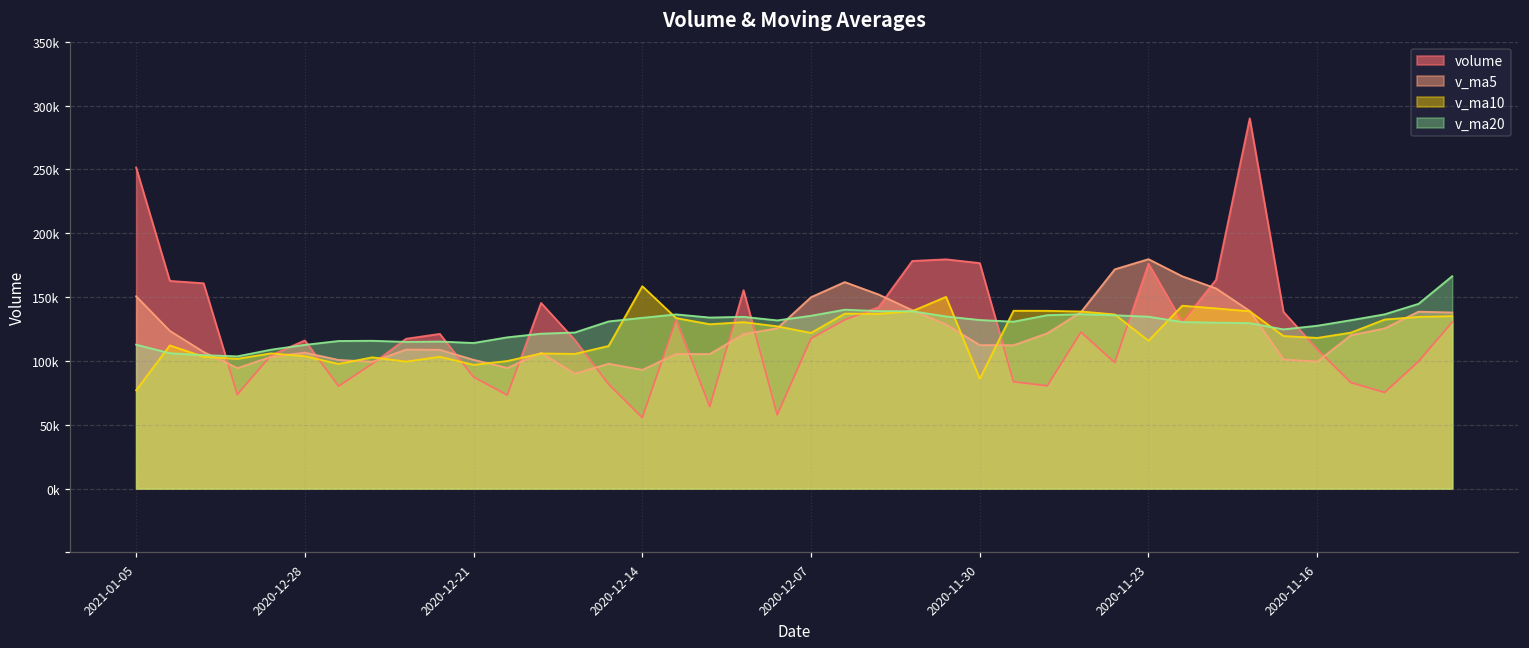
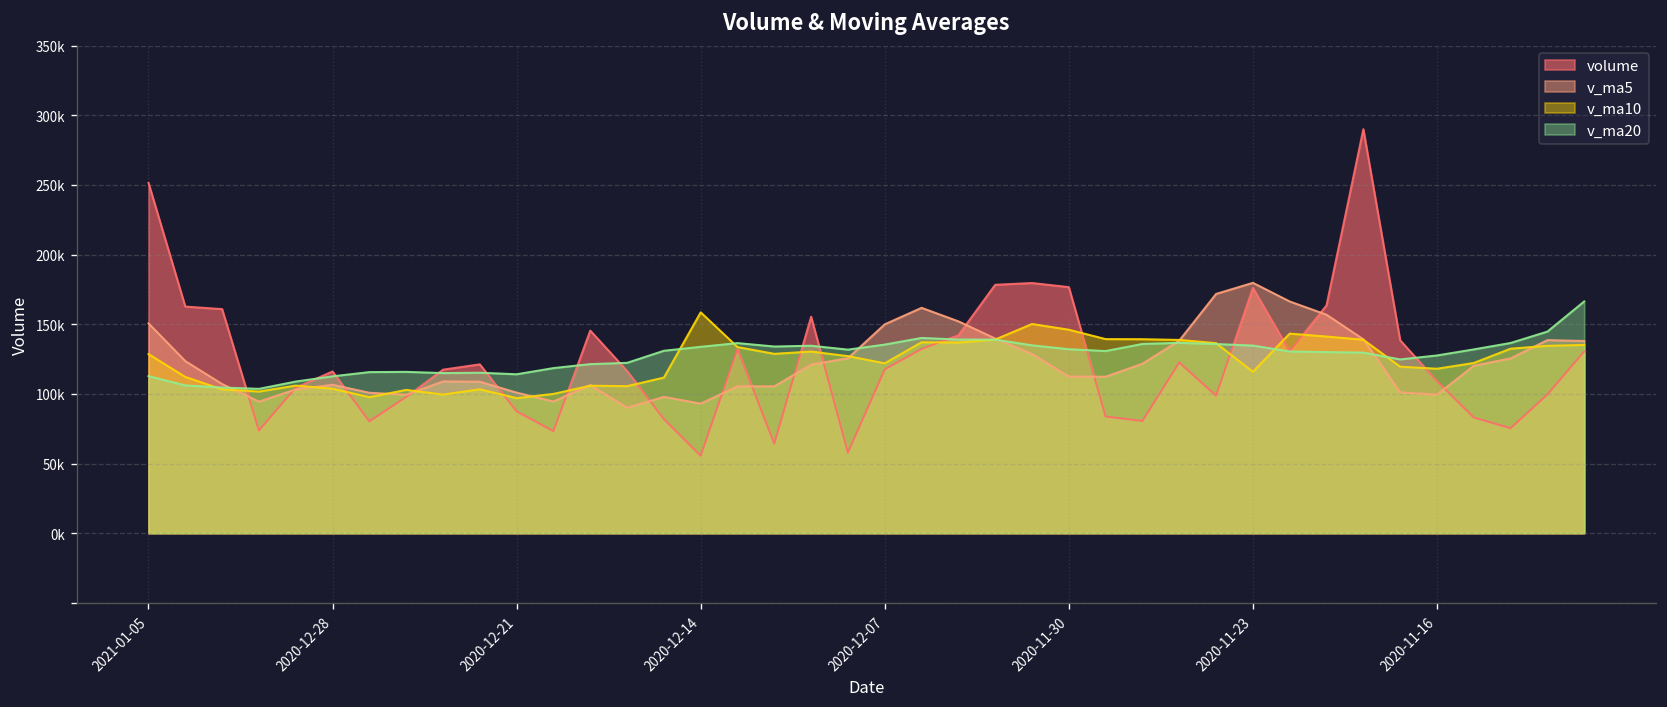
  {
    "v_ma10": {
-     "2021-01-05": 77000,
+     "2021-01-05": 129000,
      "2020-12-28": 104000,
      "2020-12-21": 97000,
      "2020-12-14": 159000,
      "2020-12-07": 122000,
-     "2020-11-30": 86000,
+     "2020-11-30": 146000,
      "2020-11-23": 116000,
      "2020-11-16": 118000
    },
    "v_ma20": {
      "2021-01-05": 113000,
      "2020-12-28": 113000,
      "2020-12-21": 114000,
      "2020-12-14": 134000,
      "2020-12-07": 135000,
      "2020-11-30": 132000,
      "2020-11-23": 135000,
      "2020-11-16": 128000
    }
  }
